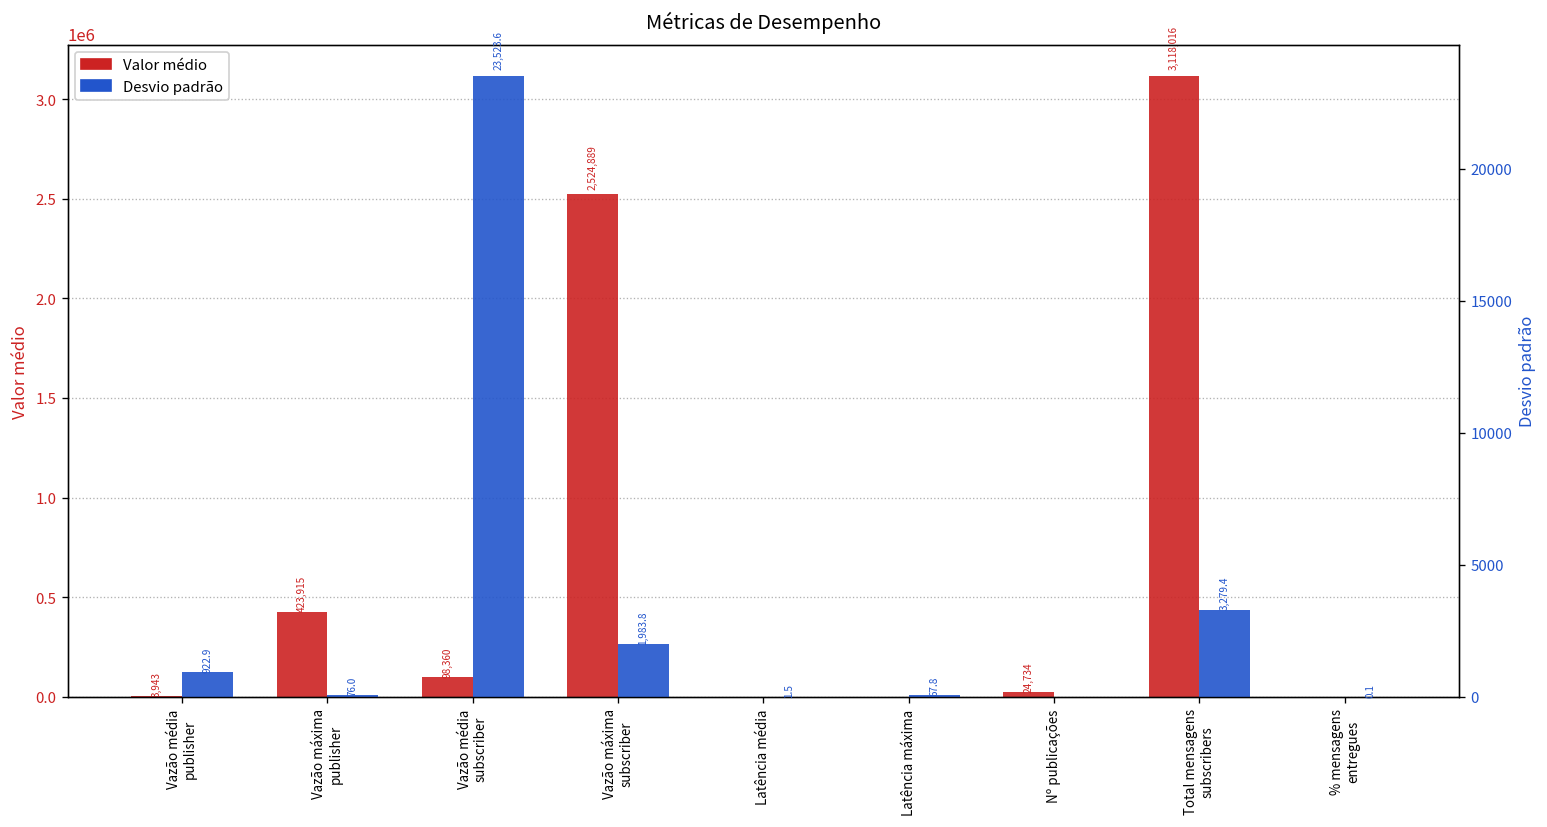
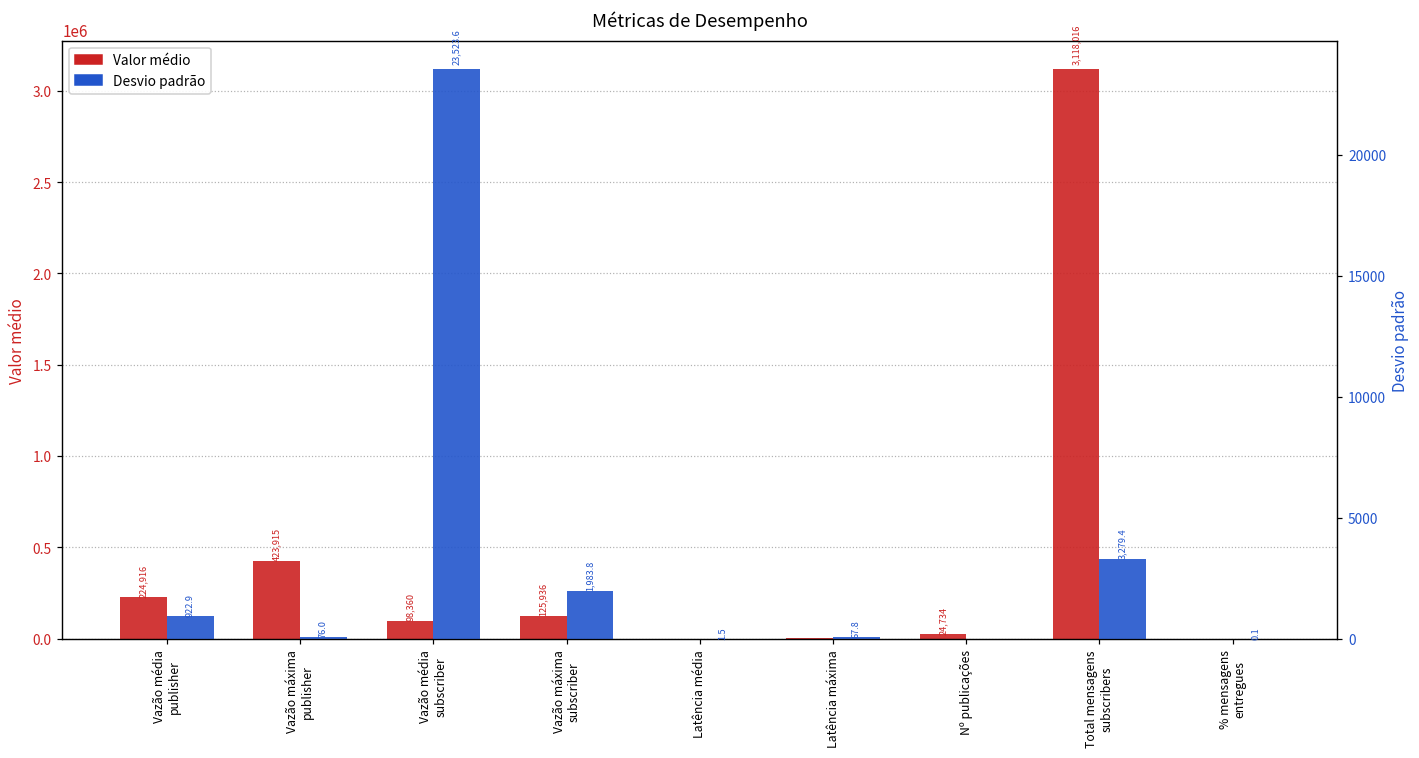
  {
    "Valor médio": {
-     "Vazão média publisher": "3,943",
+     "Vazão média publisher": "224,916",
      "Vazão máxima publisher": "423,915",
      "Vazão média subscriber": "98,360",
-     "Vazão máxima subscriber": "2,524,889",
+     "Vazão máxima subscriber": "125,936",
      "Nº publicações": "24,734",
      "Total mensagens subscribers": "3,118,016"
    },
    "Desvio padrão": {
      "Vazão média publisher": "922.9",
      "Vazão máxima publisher": "76.0",
      "Vazão média subscriber": "23,523.6",
      "Vazão máxima subscriber": "1,983.8",
      "Latência média": "1.5",
      "Latência máxima": "67.8",
      "Total mensagens subscribers": "3,279.4",
      "% mensagens entregues": "0.1"
    }
  }
